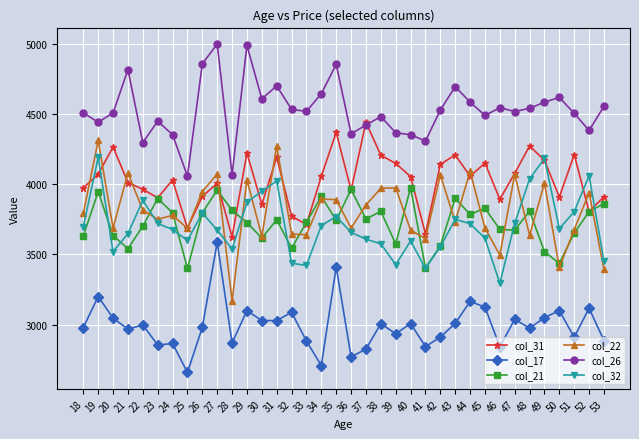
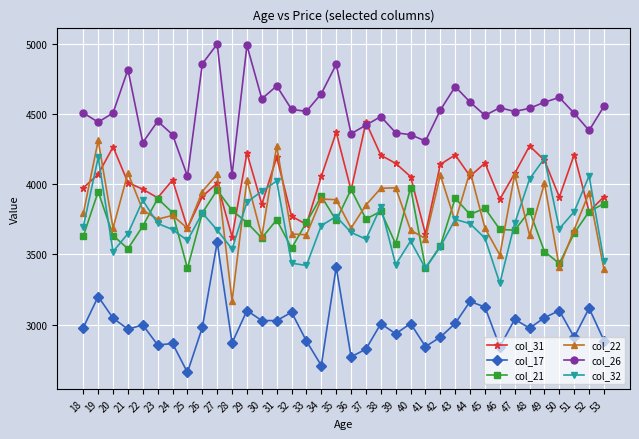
  {
    "col_31": {
      "18": 3970,
      "19": 4070,
      "20": 4270,
      "21": 4010,
      "22": 3960,
      "24": 4030,
      "26": 3910,
      "27": 4010,
      "28": 3630,
      "29": 4220,
      "30": 3860,
      "31": 4190,
      "32": 3770,
      "34": 4060,
      "35": 4370,
      "37": 4440,
      "38": 4210,
      "39": 4150,
      "40": 4050,
      "41": 3650,
      "42": 4140,
      "43": 4210,
      "44": 4060,
      "45": 4150,
      "46": 3890,
      "48": 4270,
      "50": 3910,
      "51": 4210,
      "53": 3910
    },
    "col_17": {
      "18": 2980,
      "19": 3200,
      "20": 3050,
      "21": 2970,
      "22": 3000,
      "23": 2860,
      "24": 2870,
      "25": 2660,
      "26": 2980,
      "27": 3590,
      "28": 2870,
      "29": 3100,
      "30": 3030,
      "31": 3030,
      "32": 3090,
      "33": 2880,
      "34": 2710,
      "35": 3410,
      "36": 2770,
      "37": 2830,
      "38": 3010,
      "39": 2940,
      "40": 3010,
      "41": 2850,
      "42": 2910,
      "43": 3010,
      "44": 3170,
      "45": 3130,
      "47": 3040,
      "48": 2980,
      "49": 3050,
      "50": 3100,
      "52": 3120
    },
    "col_21": {
      "18": 3630,
      "19": 3950,
      "20": 3640,
      "21": 3540,
      "22": 3700,
      "24": 3800,
      "25": 3400,
      "27": 3960,
      "28": 3810,
      "29": 3730,
      "31": 3750,
      "32": 3550,
      "34": 3910,
      "35": 3740,
      "37": 3750,
      "38": 3810,
      "39": 3580,
      "40": 3980,
      "43": 3900,
      "44": 3790,
      "45": 3830,
      "46": 3680,
      "47": 3670,
      "48": 3810,
      "49": 3520,
      "50": 3440,
      "51": 3650,
      "53": 3860
    },
    "col_22": {
      "18": 3790,
      "19": 4310,
      "20": 3690,
      "21": 4080,
      "22": 3820,
      "23": 3750,
      "24": 3780,
      "26": 3950,
      "27": 4070,
      "28": 3170,
      "29": 4030,
      "31": 4270,
      "32": 3650,
      "33": 3640,
      "34": 3890,
      "35": 3890,
      "36": 3690,
      "37": 3850,
      "38": 3970,
      "39": 3970,
      "40": 3670,
      "41": 3610,
      "42": 4070,
      "44": 4090,
      "45": 3690,
      "46": 3500,
      "48": 3640,
      "49": 4010,
      "50": 3410,
      "51": 3680,
      "52": 3940,
      "53": 3390
    },
    "col_26": {
      "18": 4510,
      "19": 4440,
      "20": 4510,
      "21": 4820,
      "22": 4300,
      "23": 4450,
      "24": 4350,
      "25": 4060,
      "26": 4860,
      "27": 5000,
      "28": 4070,
      "29": 4990,
      "30": 4610,
      "31": 4700,
      "32": 4530,
      "33": 4520,
      "34": 4640,
      "35": 4850,
      "36": 4360,
      "37": 4420,
      "38": 4480,
      "39": 4370,
      "40": 4350,
      "41": 4310,
      "42": 4530,
      "43": 4690,
      "44": 4580,
      "45": 4490,
      "46": 4540,
      "47": 4520,
      "48": 4540,
      "49": 4580,
      "50": 4620,
      "51": 4500,
      "52": 4380,
      "53": 4550
    },
    "col_32": {
      "18": 3700,
      "19": 4190,
      "20": 3520,
      "21": 3650,
      "22": 3890,
      "23": 3720,
      "24": 3680,
      "25": 3600,
      "27": 3670,
      "28": 3540,
      "29": 3870,
      "30": 3950,
      "31": 4020,
      "32": 3440,
      "33": 3420,
      "34": 3710,
      "35": 3770,
      "36": 3660,
      "37": 3610,
-     "38": 3580,
+     "38": 3840,
      "39": 3430,
      "40": 3600,
      "44": 3720,
      "45": 3620,
      "46": 3300,
      "47": 3720,
      "48": 4040,
      "50": 3680,
      "51": 3810,
      "52": 4060,
      "53": 3450
    }
  }
